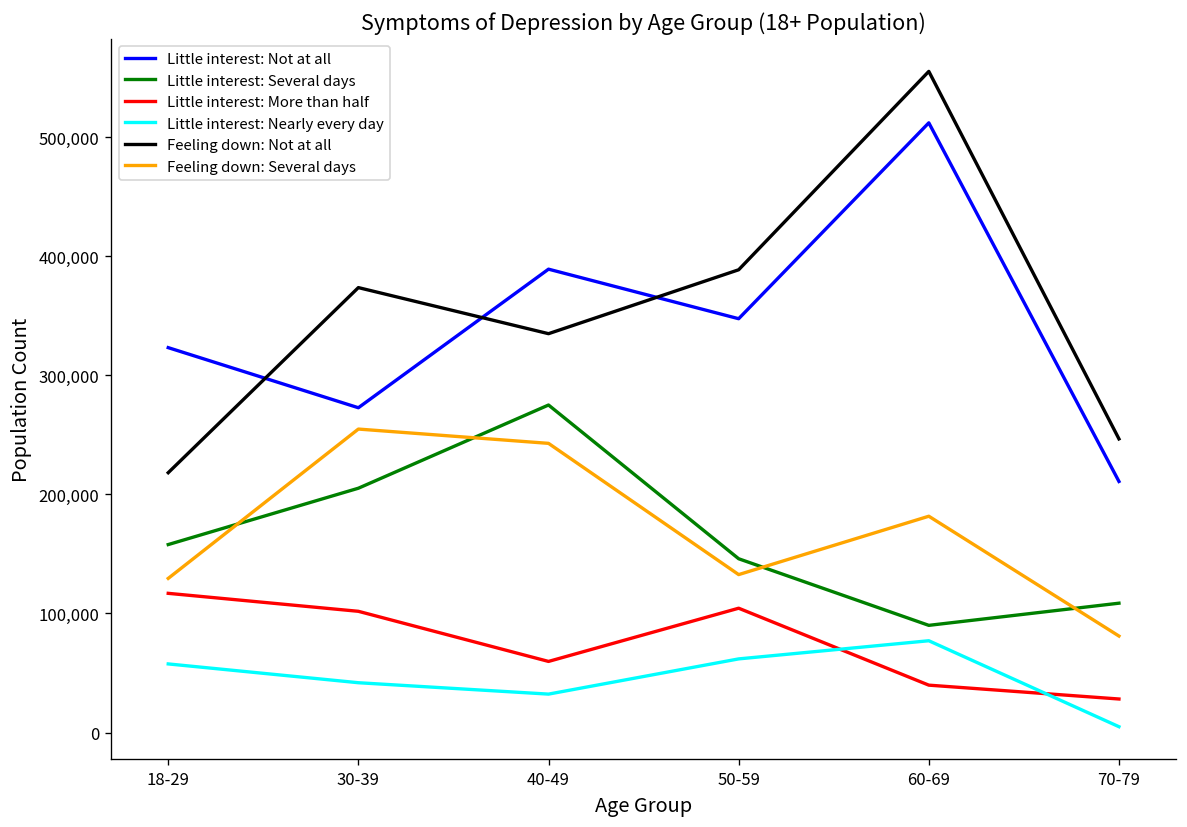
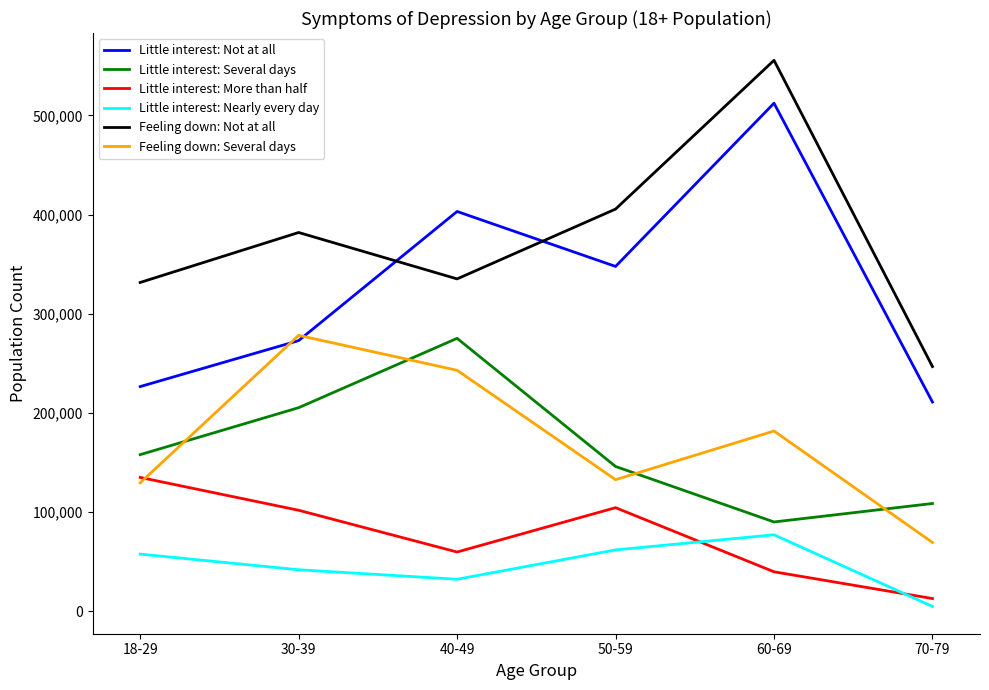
  {
    "Little interest: Not at all": {
-     "18-29": "320,000",
+     "18-29": "230,000",
      "30-39": "270,000",
-     "40-49": "390,000",
+     "40-49": "400,000",
      "50-59": "350,000",
      "60-69": "510,000",
      "70-79": "210,000"
    },
    "Little interest: Several days": {
      "18-29": "160,000",
      "30-39": "210,000",
      "40-49": "280,000",
      "50-59": "150,000",
      "60-69": "90,000",
      "70-79": "110,000"
    },
    "Little interest: More than half": {
-     "18-29": "120,000",
+     "18-29": "130,000",
      "30-39": "100,000",
      "40-49": "60,000",
      "50-59": "100,000",
      "60-69": "40,000",
-     "70-79": "30,000"
+     "70-79": "10,000"
    },
    "Little interest: Nearly every day": {
      "18-29": "60,000",
      "30-39": "40,000",
      "40-49": "30,000",
      "50-59": "60,000",
      "60-69": "80,000",
      "70-79": "0"
    },
    "Feeling down: Not at all": {
-     "18-29": "220,000",
-     "30-39": "370,000",
+     "18-29": "330,000",
+     "30-39": "380,000",
      "40-49": "340,000",
-     "50-59": "390,000",
+     "50-59": "410,000",
      "60-69": "560,000",
      "70-79": "250,000"
    },
    "Feeling down: Several days": {
      "18-29": "130,000",
-     "30-39": "250,000",
+     "30-39": "280,000",
      "40-49": "240,000",
      "50-59": "130,000",
      "60-69": "180,000",
-     "70-79": "80,000"
+     "70-79": "70,000"
    }
  }
